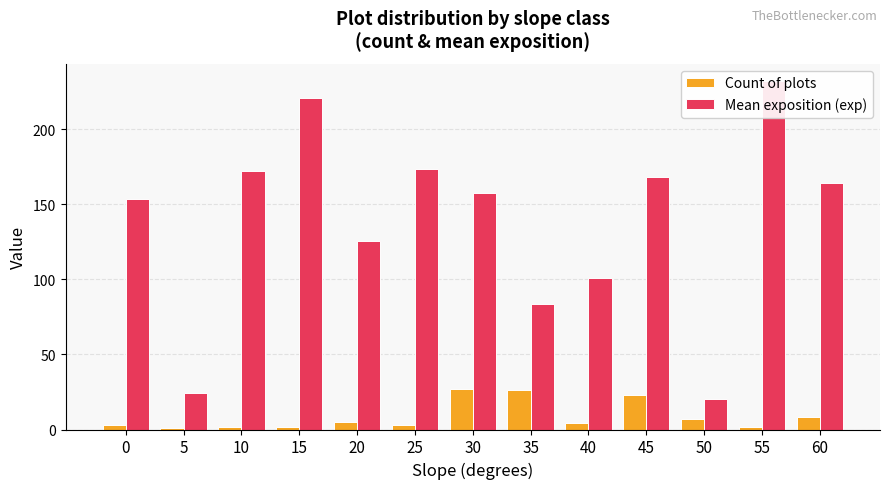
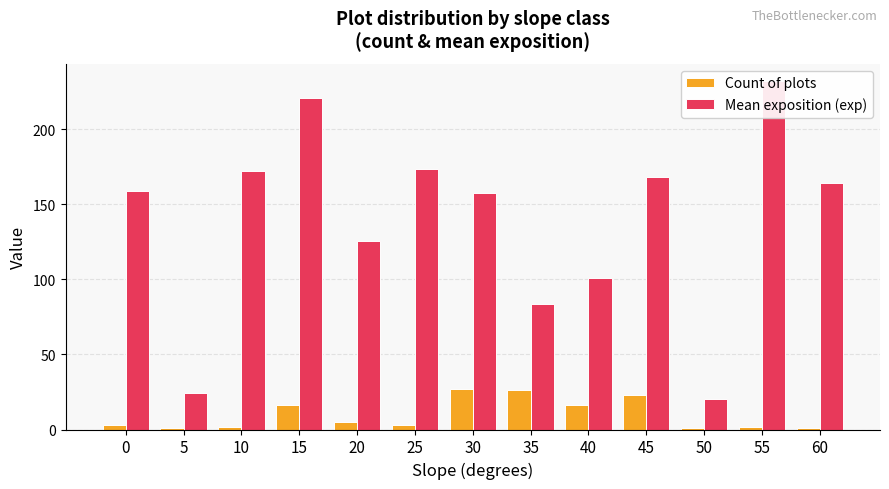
  {
    "Count of plots": {
      "0": 3,
      "10": 2,
-     "15": 2,
+     "15": 16,
      "20": 5,
      "25": 3,
      "30": 27,
      "35": 26,
-     "40": 4,
+     "40": 16,
      "45": 23,
-     "50": 7,
+     "50": 1,
      "55": 2,
-     "60": 8
+     "60": 1
    },
    "Mean exposition (exp)": {
-     "0": 153,
+     "0": 159,
      "5": 24,
      "10": 172,
      "15": 221,
      "20": 126,
      "25": 173,
      "30": 158,
      "35": 83,
      "40": 101,
      "45": 168,
      "50": 20,
      "60": 164
    }
  }
